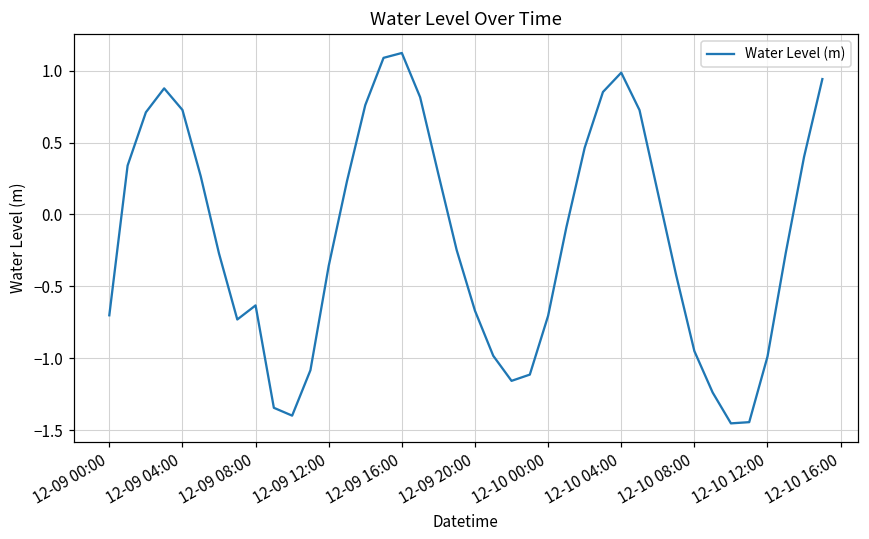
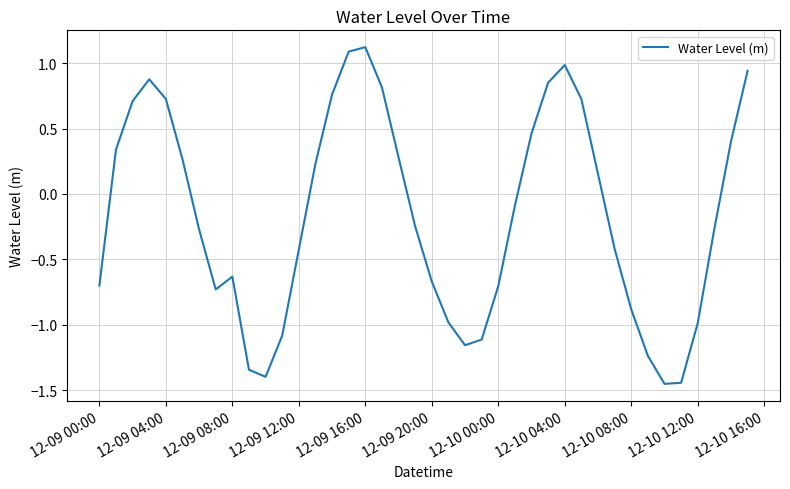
  {
    "12-09 00:00": -0.70,
    "12-09 04:00": 0.73,
    "12-09 08:00": -0.63,
-   "12-09 12:00": -0.36,
+   "12-09 12:00": -0.42,
    "12-09 16:00": 1.12,
    "12-09 20:00": -0.67,
    "12-10 00:00": -0.70,
    "12-10 04:00": 0.99,
-   "12-10 08:00": -0.95,
+   "12-10 08:00": -0.88,
    "12-10 12:00": -0.99
  }
